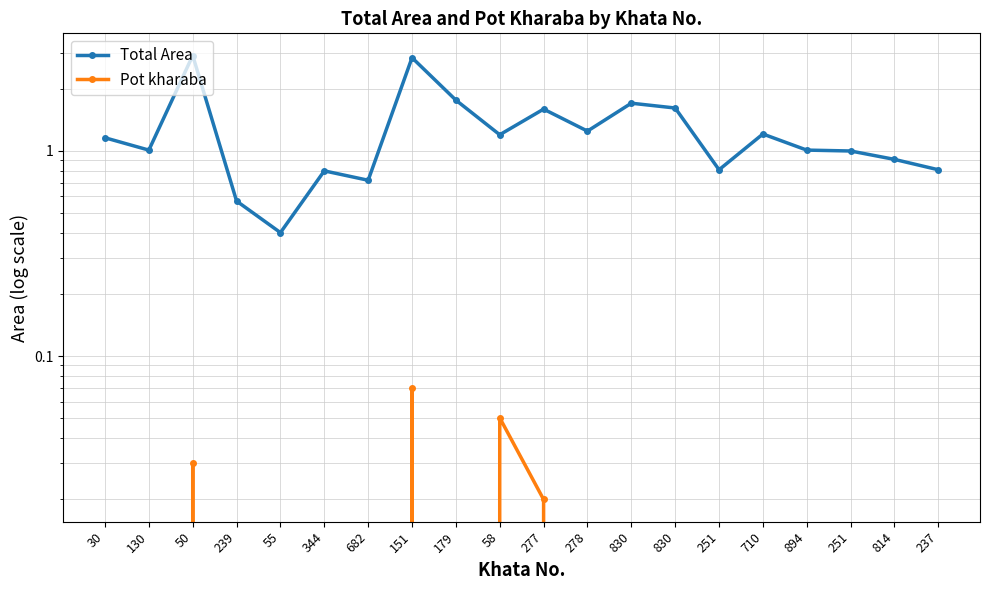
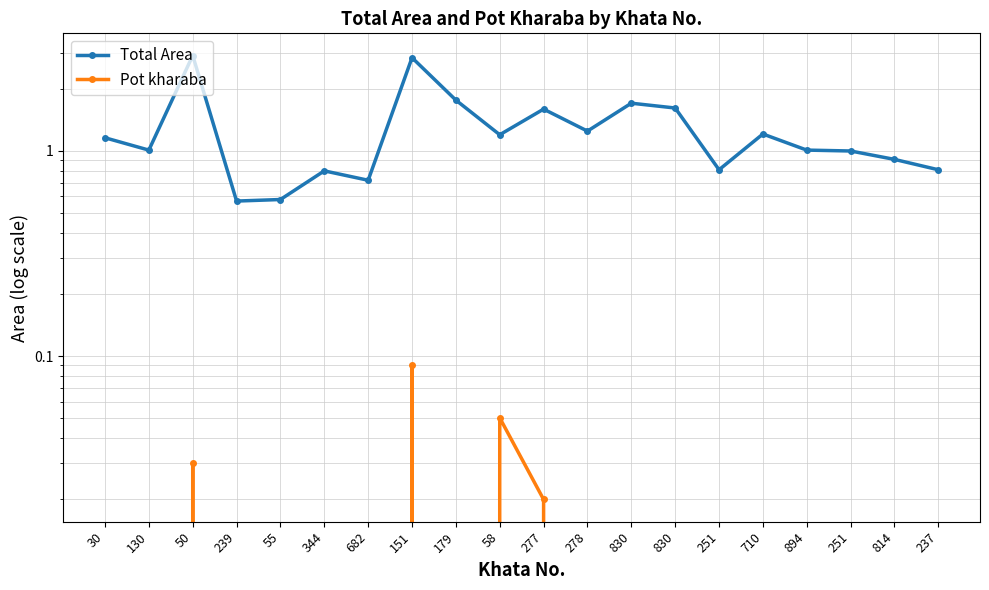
  {
    "Total Area": {
      "30": 1.2,
      "130": 1.0,
      "239": 0.57,
-     "55": 0.40,
+     "55": 0.58,
      "344": 0.80,
      "682": 0.72,
      "151": 2.9,
      "179": 1.8,
      "58": 1.2,
      "277": 1.6,
      "278": 1.3,
      "710": 1.2,
      "894": 1.0,
      "814": 0.9,
      "237": 0.81
    },
    "Pot kharaba": {
      "50": 0.03,
-     "151": 0.07,
+     "151": 0.09,
      "58": 0.05,
      "277": 0.02
    }
  }
